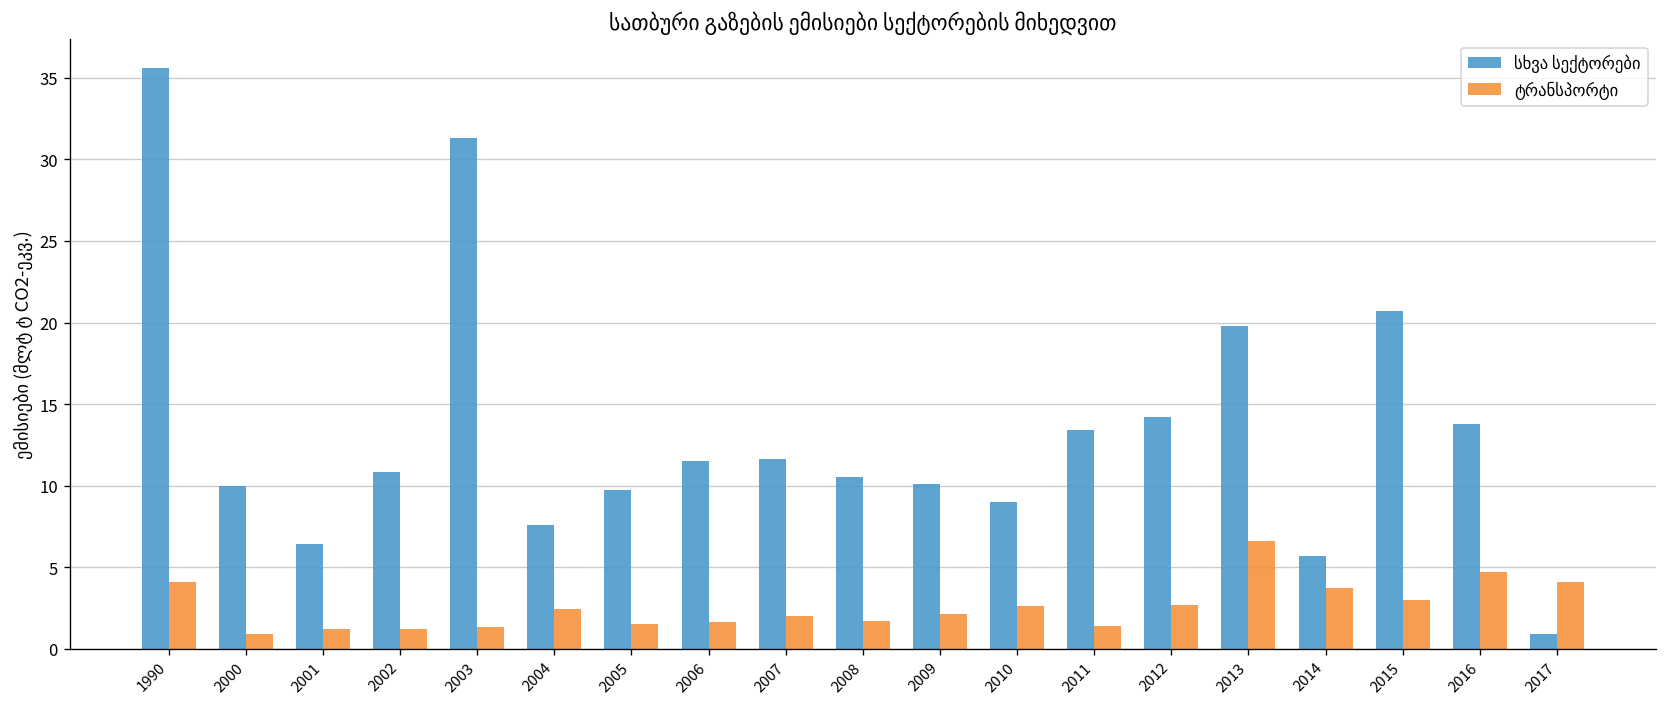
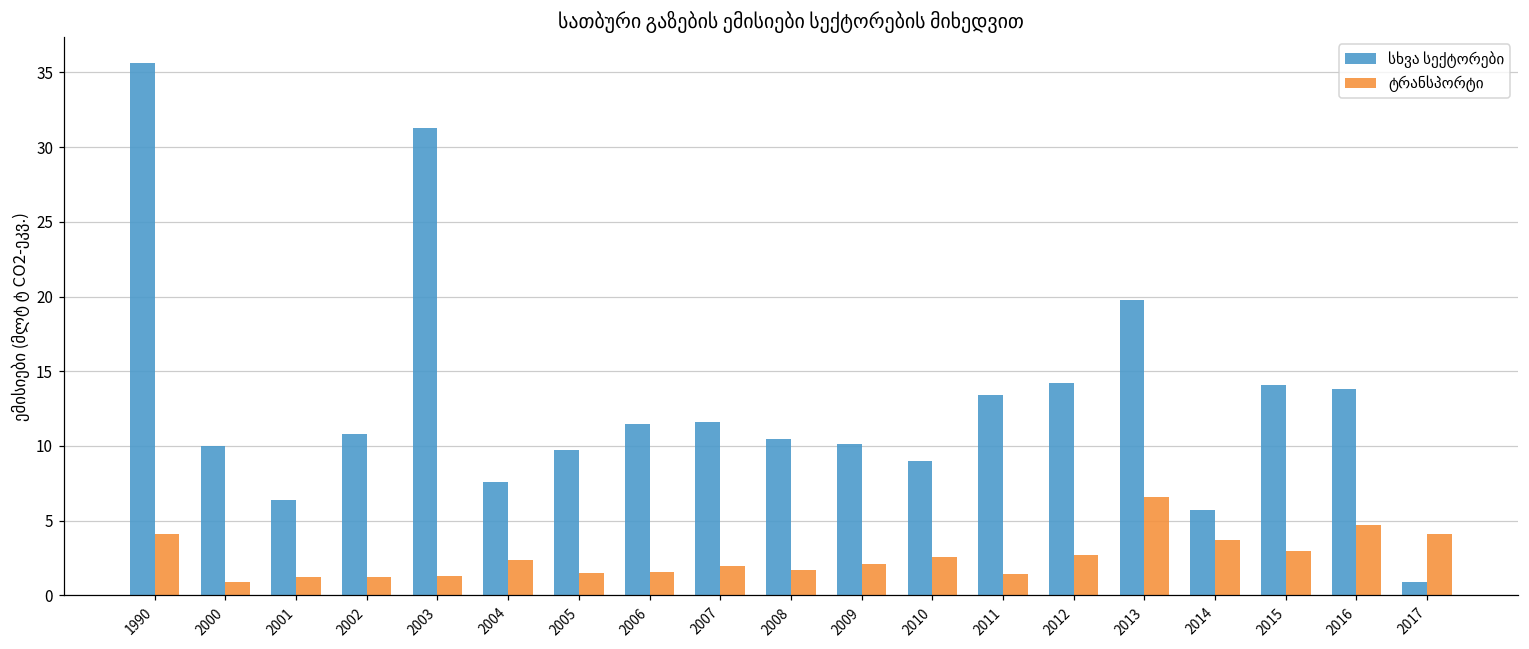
  {
    "სხვა სექტორები": {
      "1990": 35.6,
      "2000": 10.0,
      "2001": 6.4,
      "2002": 10.8,
      "2003": 31.3,
      "2004": 7.6,
      "2005": 9.7,
      "2006": 11.5,
      "2007": 11.6,
      "2008": 10.5,
      "2009": 10.1,
      "2010": 9.0,
      "2011": 13.4,
      "2012": 14.2,
      "2013": 19.8,
      "2014": 5.7,
-     "2015": 20.7,
+     "2015": 14.1,
      "2016": 13.8,
      "2017": 0.9
    },
    "ტრანსპორტი": {
      "1990": 4.1,
      "2000": 0.9,
      "2001": 1.2,
      "2002": 1.2,
      "2003": 1.3,
      "2004": 2.4,
      "2005": 1.5,
      "2006": 1.6,
      "2007": 2.0,
      "2008": 1.7,
      "2009": 2.1,
      "2010": 2.6,
      "2011": 1.4,
      "2012": 2.7,
      "2013": 6.6,
      "2014": 3.7,
      "2015": 3.0,
      "2016": 4.7,
      "2017": 4.1
    }
  }
